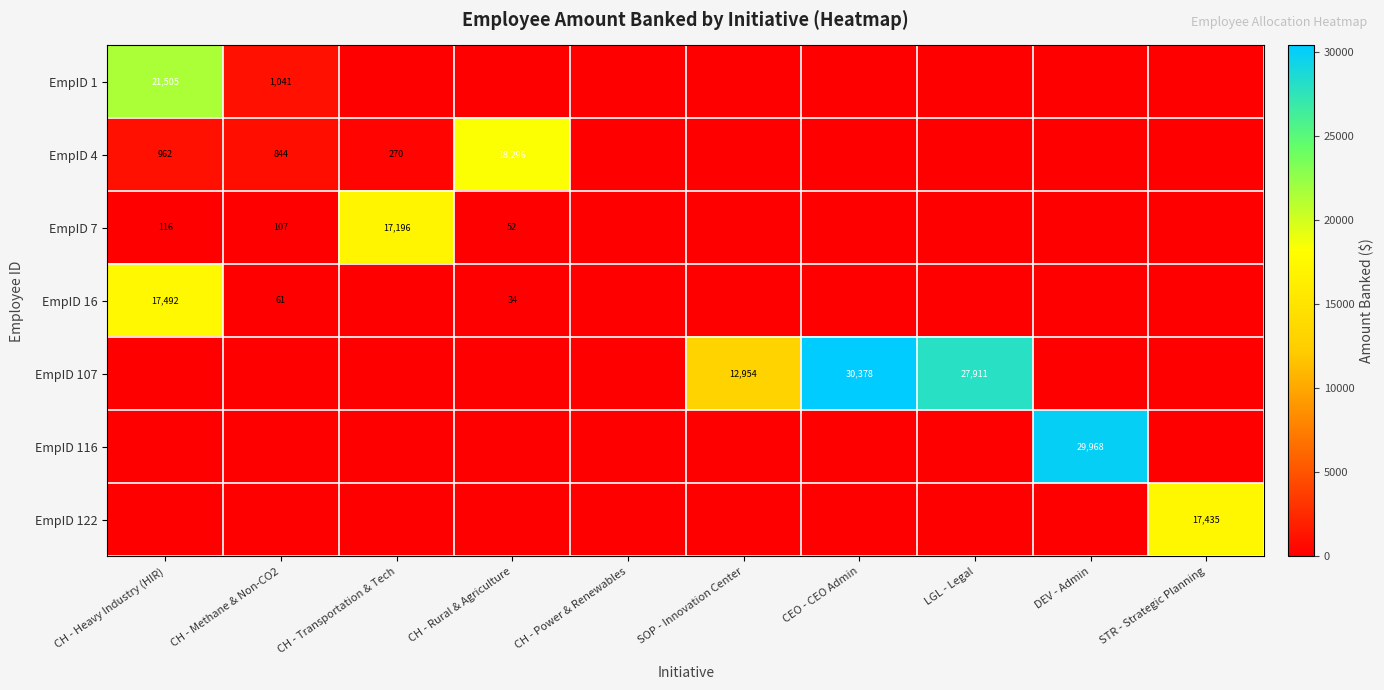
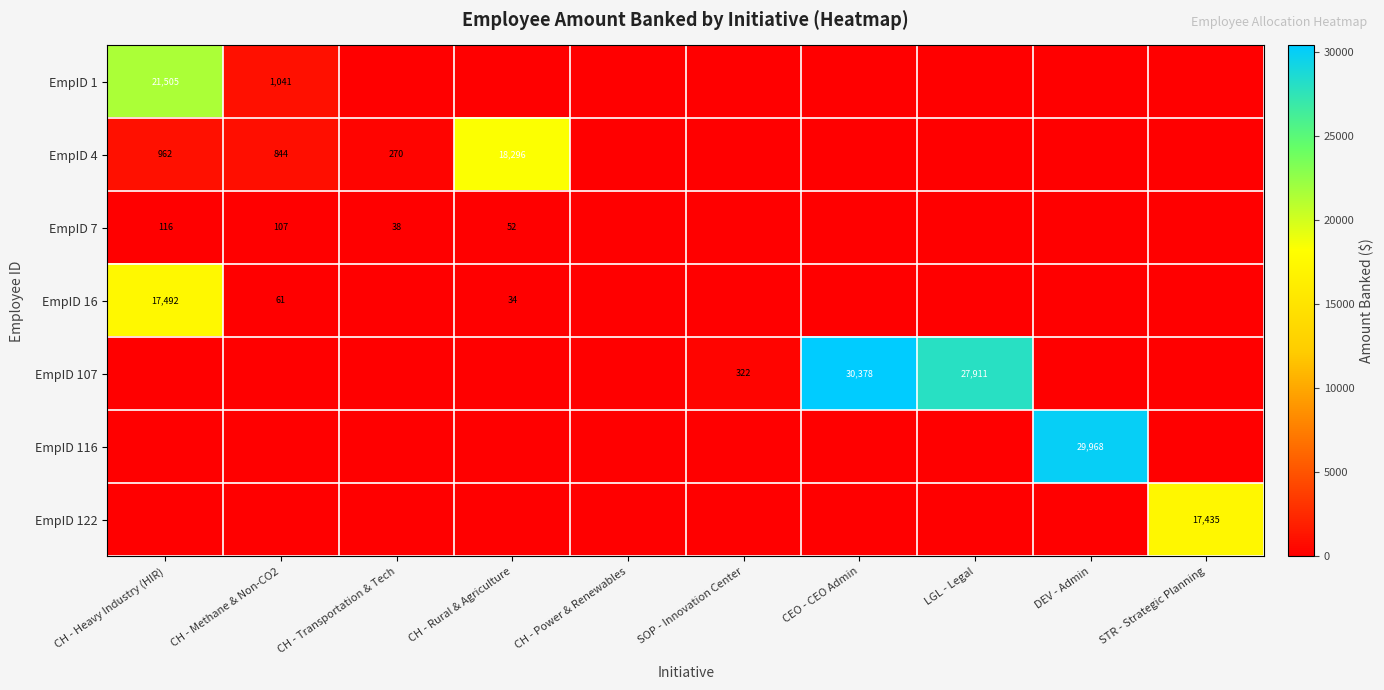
  {
    "EmpID 1": {
      "CH - Heavy Industry (HIR)": "21,505",
      "CH - Methane & Non-CO2": "1,041"
    },
    "EmpID 4": {
      "CH - Heavy Industry (HIR)": "962",
      "CH - Methane & Non-CO2": "844",
      "CH - Transportation & Tech": "270",
      "CH - Rural & Agriculture": "18,296"
    },
    "EmpID 7": {
      "CH - Heavy Industry (HIR)": "116",
      "CH - Methane & Non-CO2": "107",
-     "CH - Transportation & Tech": "17,196",
+     "CH - Transportation & Tech": "38",
      "CH - Rural & Agriculture": "52"
    },
    "EmpID 16": {
      "CH - Heavy Industry (HIR)": "17,492",
      "CH - Methane & Non-CO2": "61",
      "CH - Rural & Agriculture": "34"
    },
    "EmpID 107": {
-     "SOP - Innovation Center": "12,954",
+     "SOP - Innovation Center": "322",
      "CEO - CEO Admin": "30,378",
      "LGL - Legal": "27,911"
    },
    "EmpID 116": {
      "DEV - Admin": "29,968"
    },
    "EmpID 122": {
      "STR - Strategic Planning": "17,435"
    }
  }
